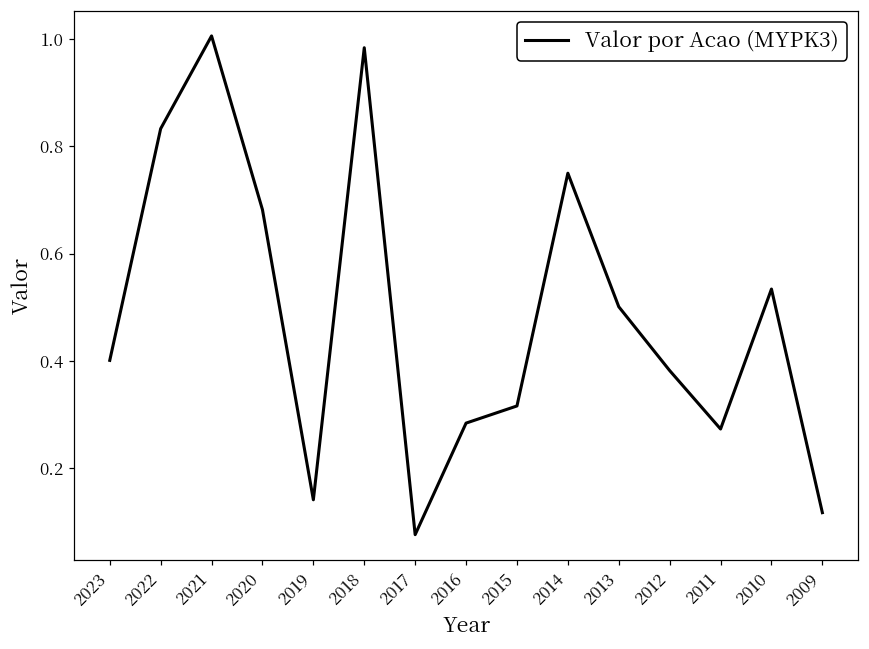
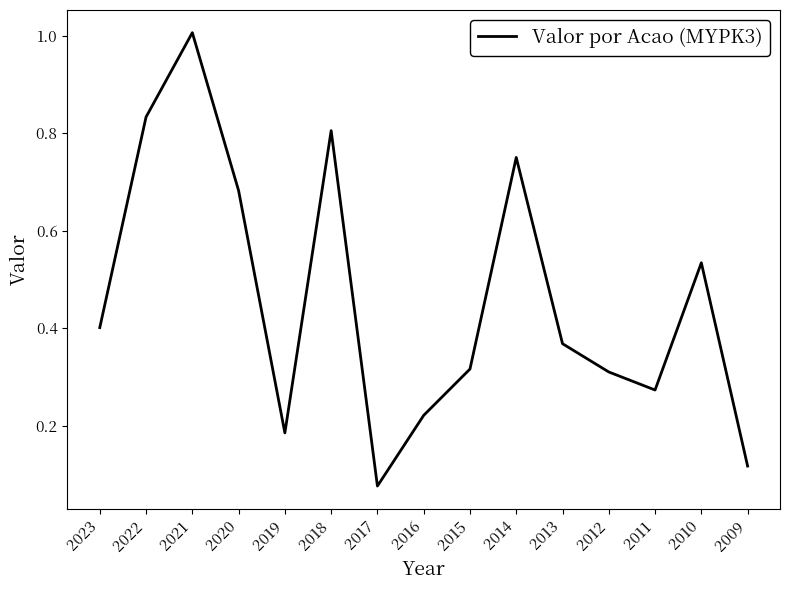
  {
    "2023": 0.40,
    "2022": 0.83,
    "2021": 1.01,
    "2020": 0.68,
-   "2019": 0.14,
-   "2018": 0.98,
+   "2019": 0.19,
+   "2018": 0.81,
    "2017": 0.08,
-   "2016": 0.28,
+   "2016": 0.22,
    "2015": 0.32,
    "2014": 0.75,
-   "2013": 0.50,
-   "2012": 0.38,
+   "2013": 0.37,
+   "2012": 0.31,
    "2011": 0.27,
    "2010": 0.53,
    "2009": 0.12
  }
